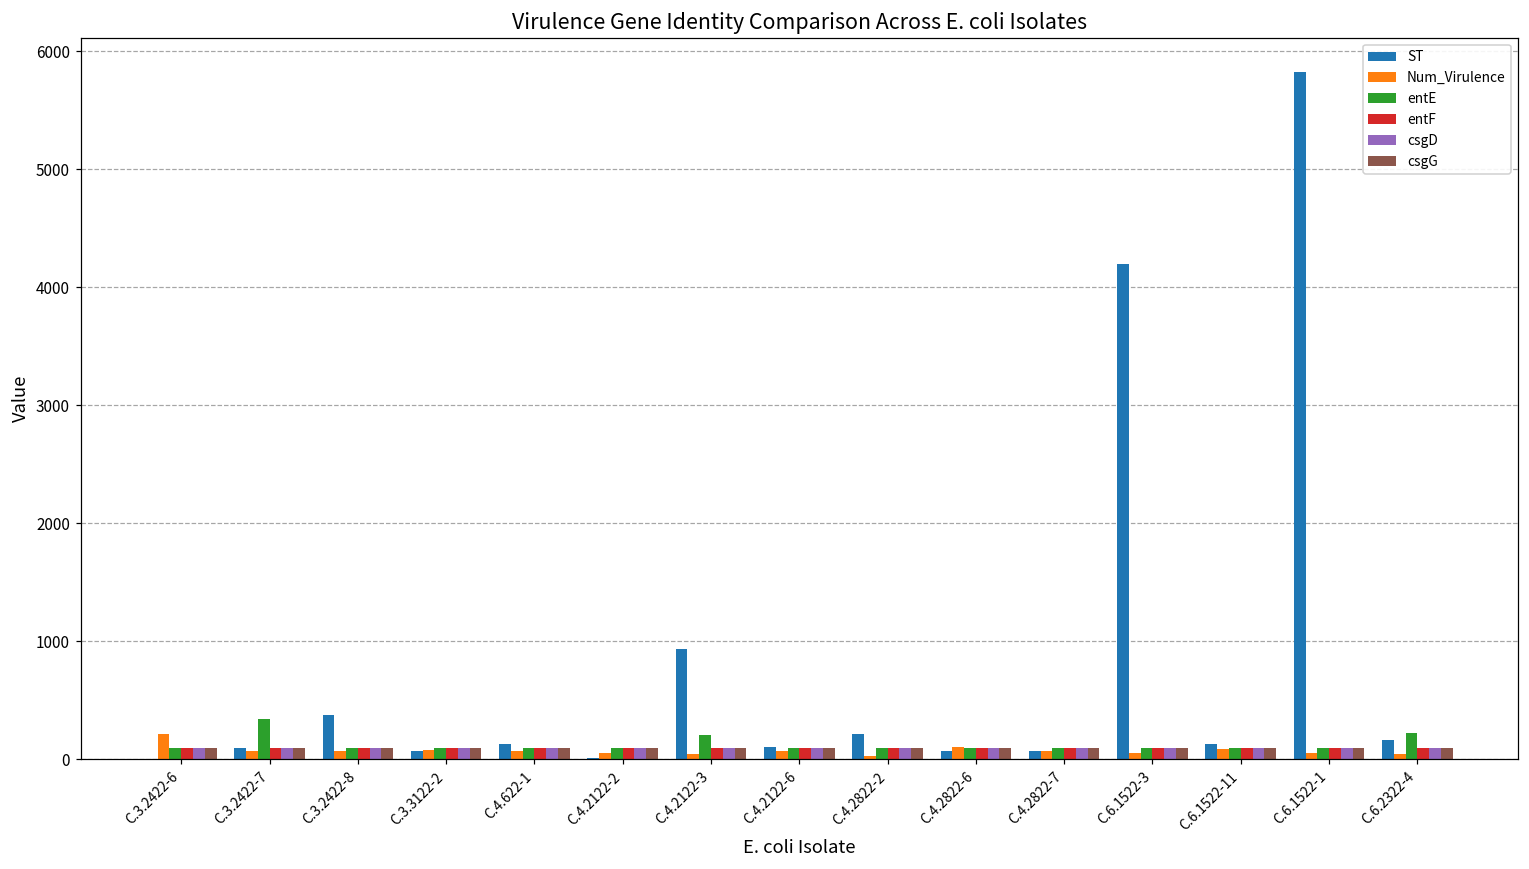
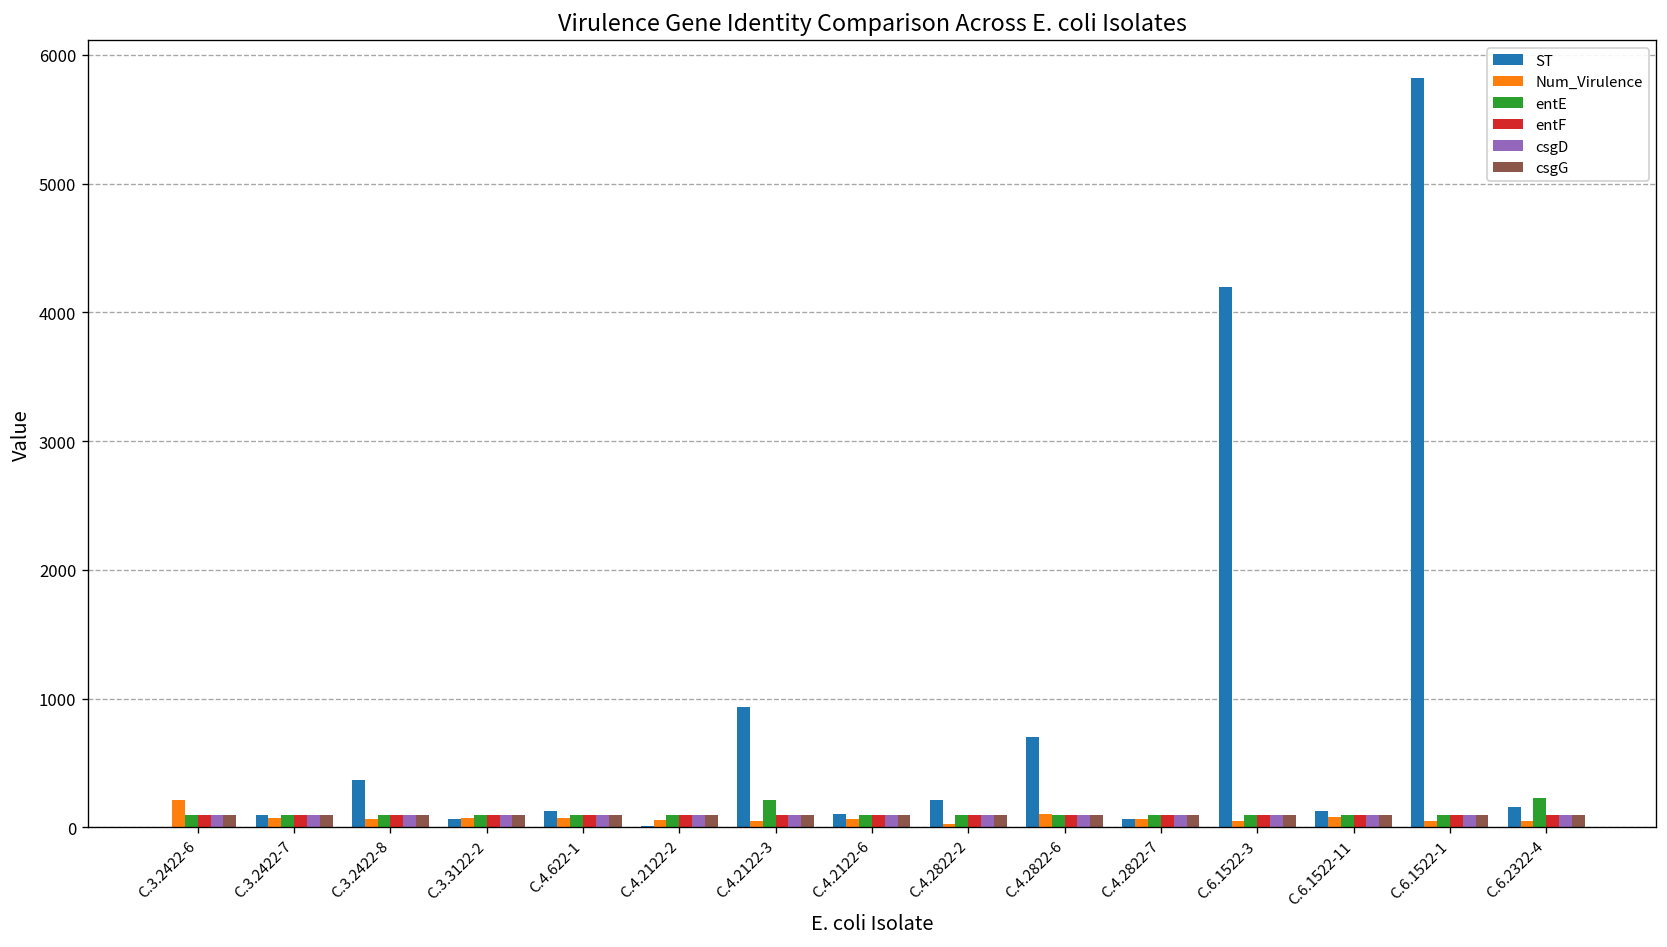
  {
    "ST": {
      "C.3.2422-6": 0,
      "C.3.2422-7": 100,
      "C.3.2422-8": 370,
      "C.3.3122-2": 70,
      "C.4.622-1": 130,
      "C.4.2122-3": 940,
      "C.4.2122-6": 100,
      "C.4.2822-2": 220,
-     "C.4.2822-6": 70,
+     "C.4.2822-6": 700,
      "C.4.2822-7": 70,
      "C.6.1522-3": 4200,
      "C.6.1522-11": 130,
      "C.6.1522-1": 5820,
      "C.6.2322-4": 160
    },
    "Num_Virulence": {
      "C.3.2422-6": 220,
      "C.3.2422-7": 70,
      "C.3.2422-8": 70,
      "C.3.3122-2": 80,
      "C.4.622-1": 70,
      "C.4.2122-2": 60,
      "C.4.2122-3": 50,
      "C.4.2122-6": 70,
      "C.4.2822-2": 30,
      "C.4.2822-6": 110,
      "C.4.2822-7": 70,
      "C.6.1522-3": 50,
      "C.6.1522-11": 80,
      "C.6.1522-1": 50,
      "C.6.2322-4": 50
    },
    "entE": {
      "C.3.2422-6": 100,
-     "C.3.2422-7": 340,
+     "C.3.2422-7": 100,
      "C.3.2422-8": 100,
      "C.3.3122-2": 100,
      "C.4.622-1": 100,
      "C.4.2122-2": 100,
      "C.4.2122-3": 210,
      "C.4.2122-6": 100,
      "C.4.2822-2": 100,
      "C.4.2822-6": 100,
      "C.4.2822-7": 100,
      "C.6.1522-3": 100,
      "C.6.1522-11": 100,
      "C.6.1522-1": 100,
      "C.6.2322-4": 230
    },
    "entF": {
      "C.3.2422-6": 100,
      "C.3.2422-7": 100,
      "C.3.2422-8": 100,
      "C.3.3122-2": 100,
      "C.4.622-1": 100,
      "C.4.2122-2": 100,
      "C.4.2122-3": 100,
      "C.4.2122-6": 100,
      "C.4.2822-2": 100,
      "C.4.2822-6": 100,
      "C.4.2822-7": 100,
      "C.6.1522-3": 100,
      "C.6.1522-11": 100,
      "C.6.1522-1": 100,
      "C.6.2322-4": 100
    },
    "csgD": {
      "C.3.2422-6": 100,
      "C.3.2422-7": 100,
      "C.3.2422-8": 100,
      "C.3.3122-2": 100,
      "C.4.622-1": 100,
      "C.4.2122-2": 100,
      "C.4.2122-3": 100,
      "C.4.2122-6": 100,
      "C.4.2822-2": 100,
      "C.4.2822-6": 100,
      "C.4.2822-7": 100,
      "C.6.1522-3": 100,
      "C.6.1522-11": 100,
      "C.6.1522-1": 100,
      "C.6.2322-4": 100
    },
    "csgG": {
      "C.3.2422-6": 100,
      "C.3.2422-7": 100,
      "C.3.2422-8": 100,
      "C.3.3122-2": 100,
      "C.4.622-1": 100,
      "C.4.2122-2": 100,
      "C.4.2122-3": 100,
      "C.4.2122-6": 100,
      "C.4.2822-2": 100,
      "C.4.2822-6": 100,
      "C.4.2822-7": 100,
      "C.6.1522-3": 100,
      "C.6.1522-11": 100,
      "C.6.1522-1": 100,
      "C.6.2322-4": 100
    }
  }
